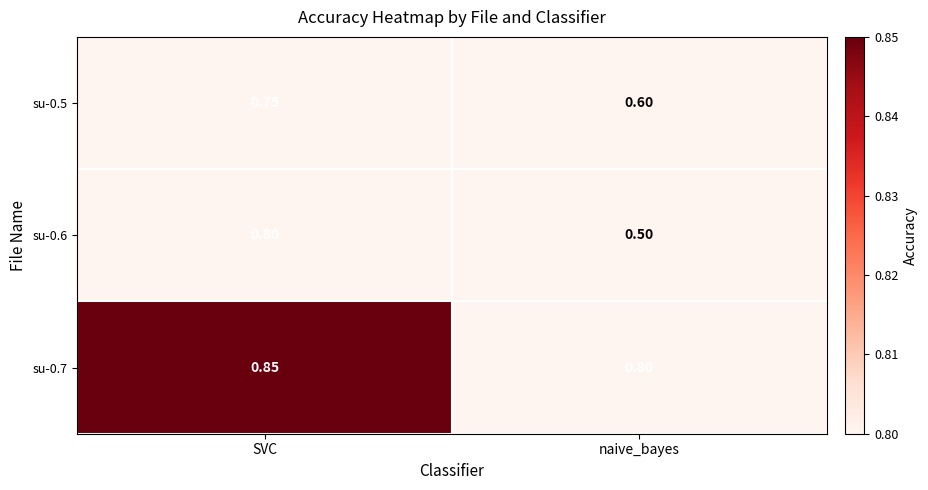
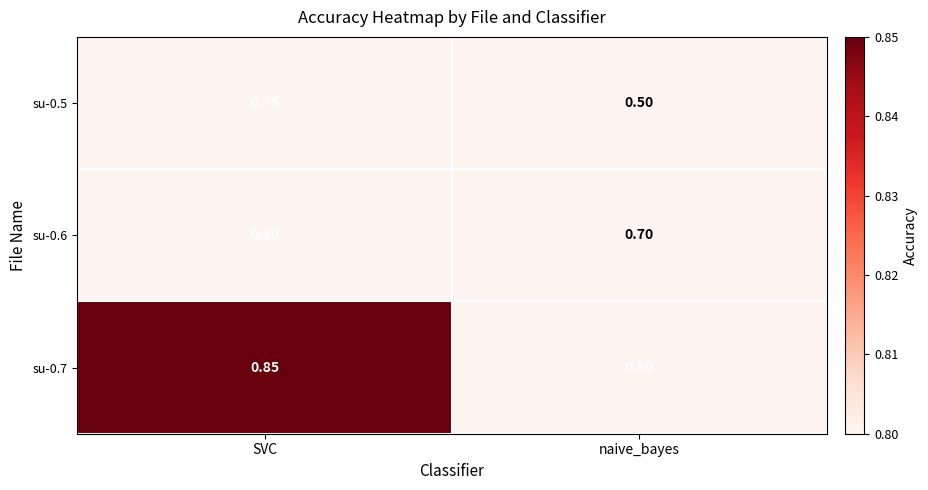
  {
    "su-0.5": {
-     "naive_bayes": 0.60
+     "naive_bayes": 0.50
    },
    "su-0.6": {
-     "naive_bayes": 0.50
+     "naive_bayes": 0.70
    },
    "su-0.7": {
      "SVC": 0.85
    }
  }
